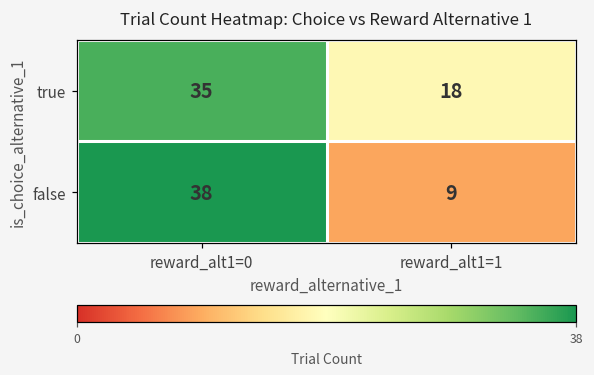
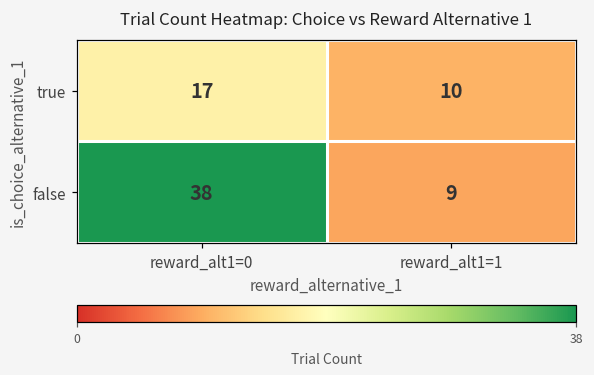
  {
    "true": {
-     "reward_alt1=0": 35,
-     "reward_alt1=1": 18
+     "reward_alt1=0": 17,
+     "reward_alt1=1": 10
    },
    "false": {
      "reward_alt1=0": 38,
      "reward_alt1=1": 9
    }
  }
